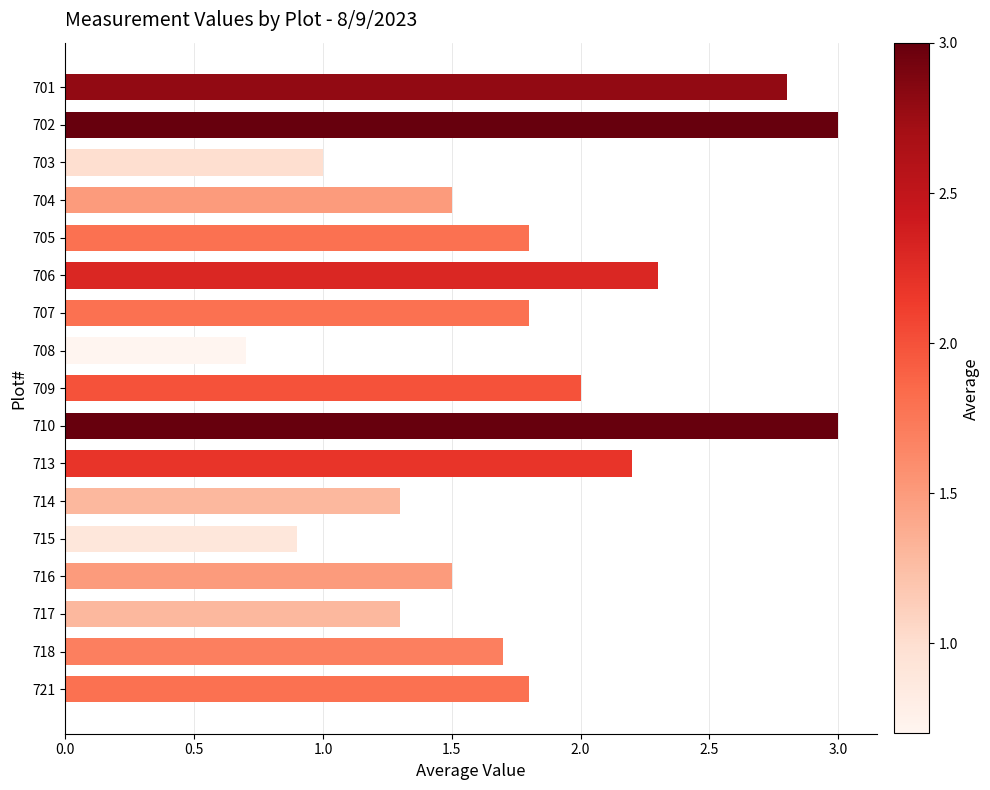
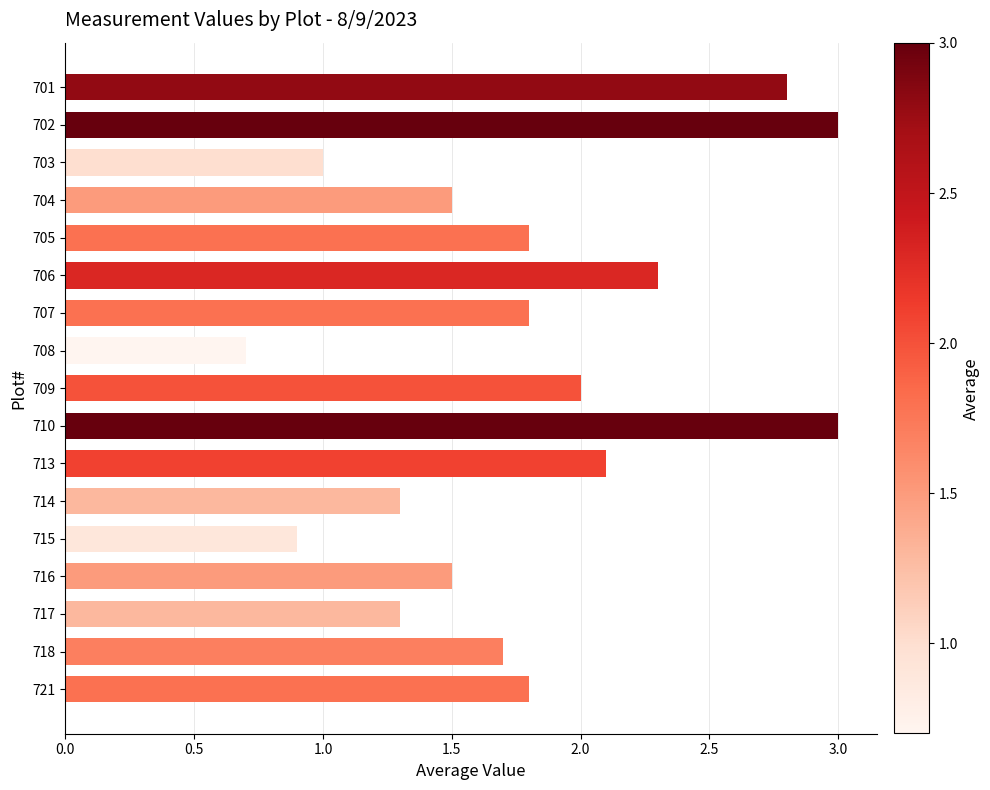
  {
    "701": 2.8,
    "702": 3.0,
    "703": 1.0,
    "704": 1.5,
    "705": 1.8,
    "706": 2.3,
    "707": 1.8,
    "708": 0.7,
    "709": 2.0,
    "710": 3.0,
-   "713": 2.2,
+   "713": 2.1,
    "714": 1.3,
    "715": 0.9,
    "716": 1.5,
    "717": 1.3,
    "718": 1.7,
    "721": 1.8
  }
